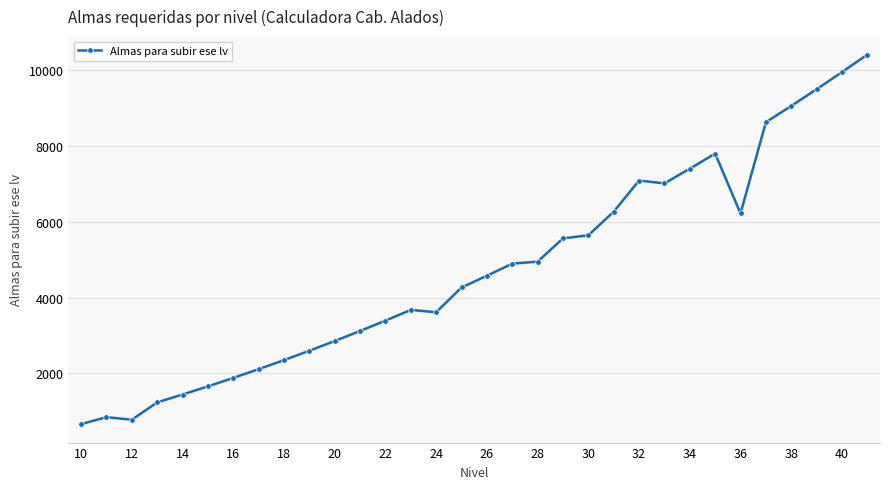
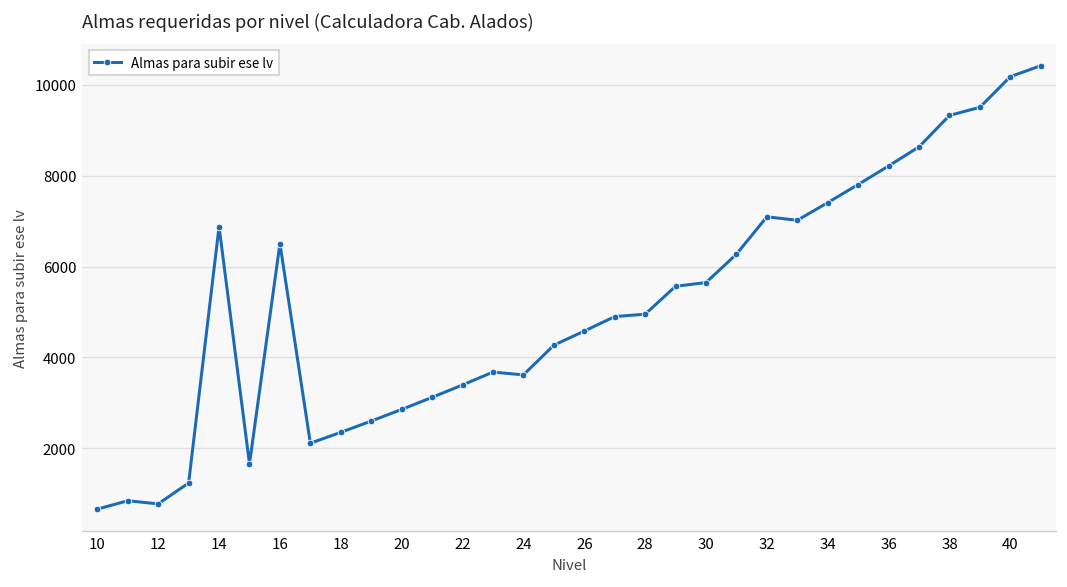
  {
    "10": 700,
    "12": 800,
-   "14": 1400,
-   "16": 1900,
+   "14": 6900,
+   "16": 6500,
    "18": 2400,
    "20": 2900,
    "22": 3400,
    "24": 3600,
    "26": 4600,
    "28": 5000,
    "30": 5600,
    "32": 7100,
    "34": 7400,
-   "36": 6200,
-   "38": 9100,
-   "40": 10000
+   "36": 8200,
+   "38": 9300,
+   "40": 10200
  }
